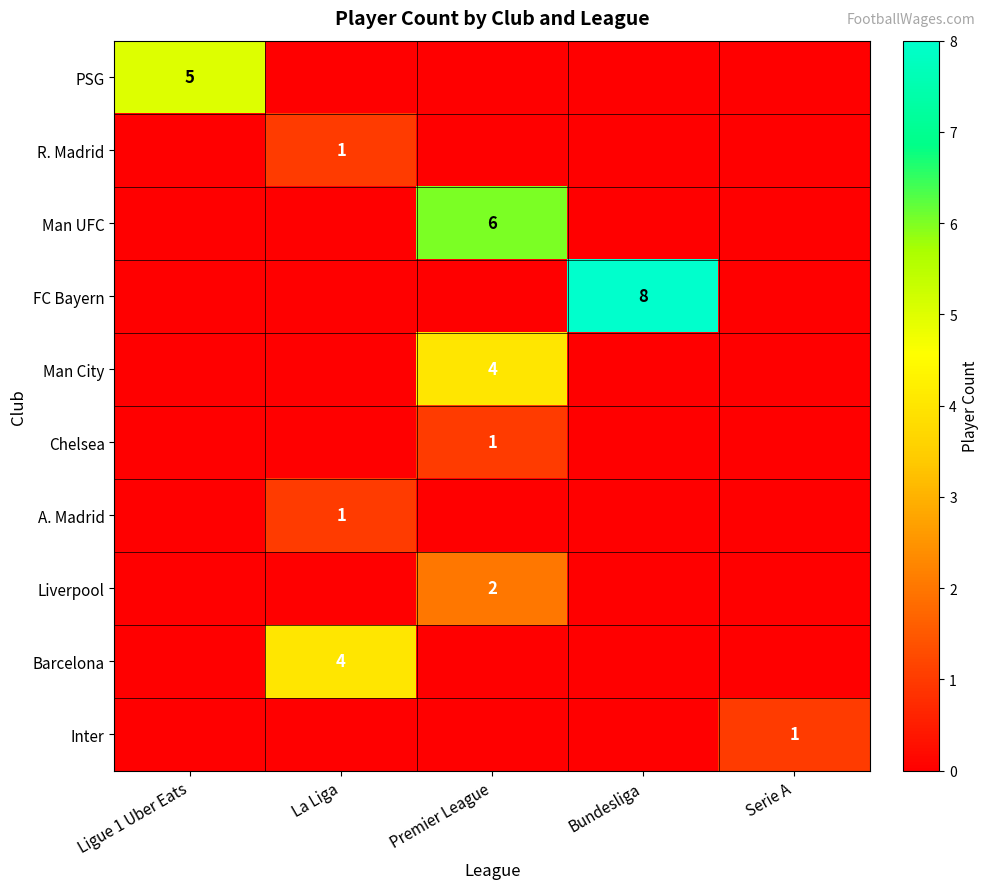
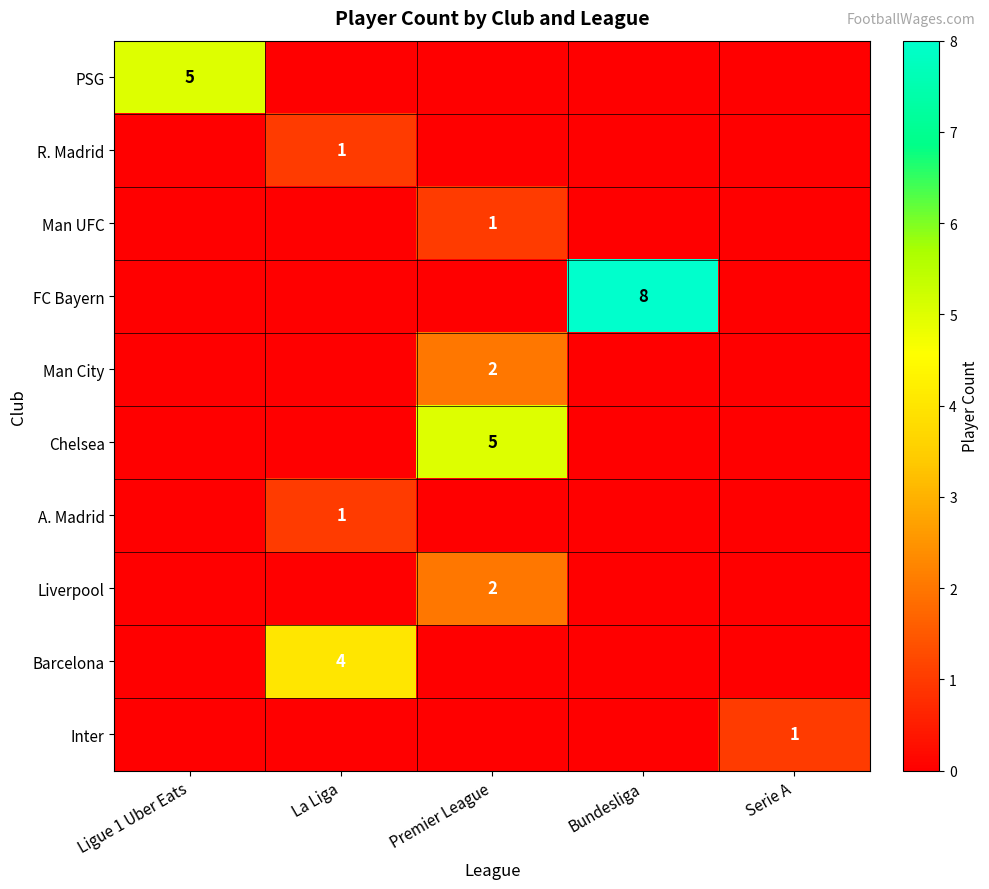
  {
    "PSG": {
      "Ligue 1 Uber Eats": 5
    },
    "R. Madrid": {
      "La Liga": 1
    },
    "Man UFC": {
-     "Premier League": 6
+     "Premier League": 1
    },
    "FC Bayern": {
      "Bundesliga": 8
    },
    "Man City": {
-     "Premier League": 4
+     "Premier League": 2
    },
    "Chelsea": {
-     "Premier League": 1
+     "Premier League": 5
    },
    "A. Madrid": {
      "La Liga": 1
    },
    "Liverpool": {
      "Premier League": 2
    },
    "Barcelona": {
      "La Liga": 4
    },
    "Inter": {
      "Serie A": 1
    }
  }
